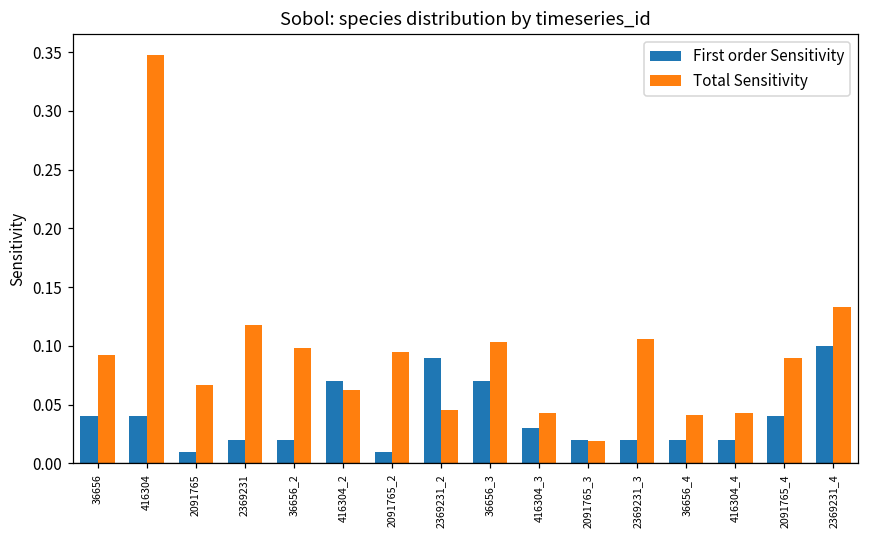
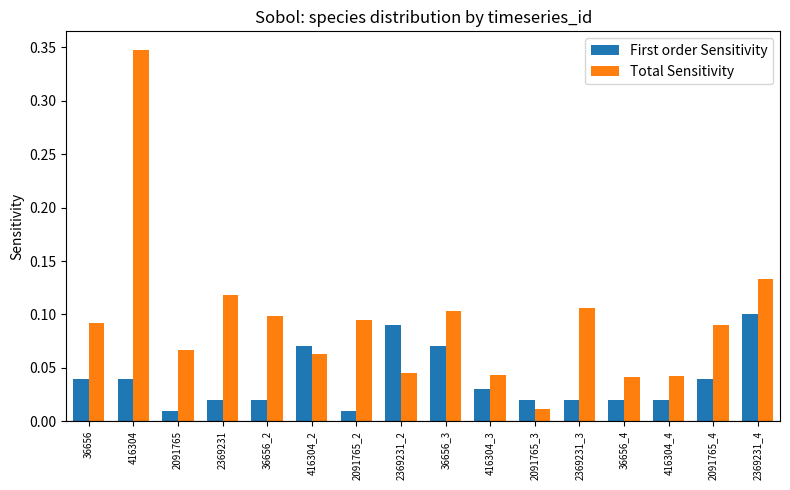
  {
    "First order Sensitivity": {
      "36656": 0.040,
      "416304": 0.040,
      "2091765": 0.010,
      "2369231": 0.020,
      "36656_2": 0.020,
      "416304_2": 0.070,
      "2091765_2": 0.010,
      "2369231_2": 0.090,
      "36656_3": 0.070,
      "416304_3": 0.030,
      "2091765_3": 0.020,
      "2369231_3": 0.020,
      "36656_4": 0.020,
      "416304_4": 0.020,
      "2091765_4": 0.040,
      "2369231_4": 0.100
    },
    "Total Sensitivity": {
      "36656": 0.092,
      "416304": 0.348,
      "2091765": 0.067,
      "2369231": 0.118,
      "36656_2": 0.098,
      "416304_2": 0.063,
      "2091765_2": 0.095,
      "2369231_2": 0.045,
      "36656_3": 0.103,
      "416304_3": 0.043,
-     "2091765_3": 0.019,
+     "2091765_3": 0.011,
      "2369231_3": 0.106,
      "36656_4": 0.041,
      "416304_4": 0.042,
      "2091765_4": 0.090,
      "2369231_4": 0.133
    }
  }
